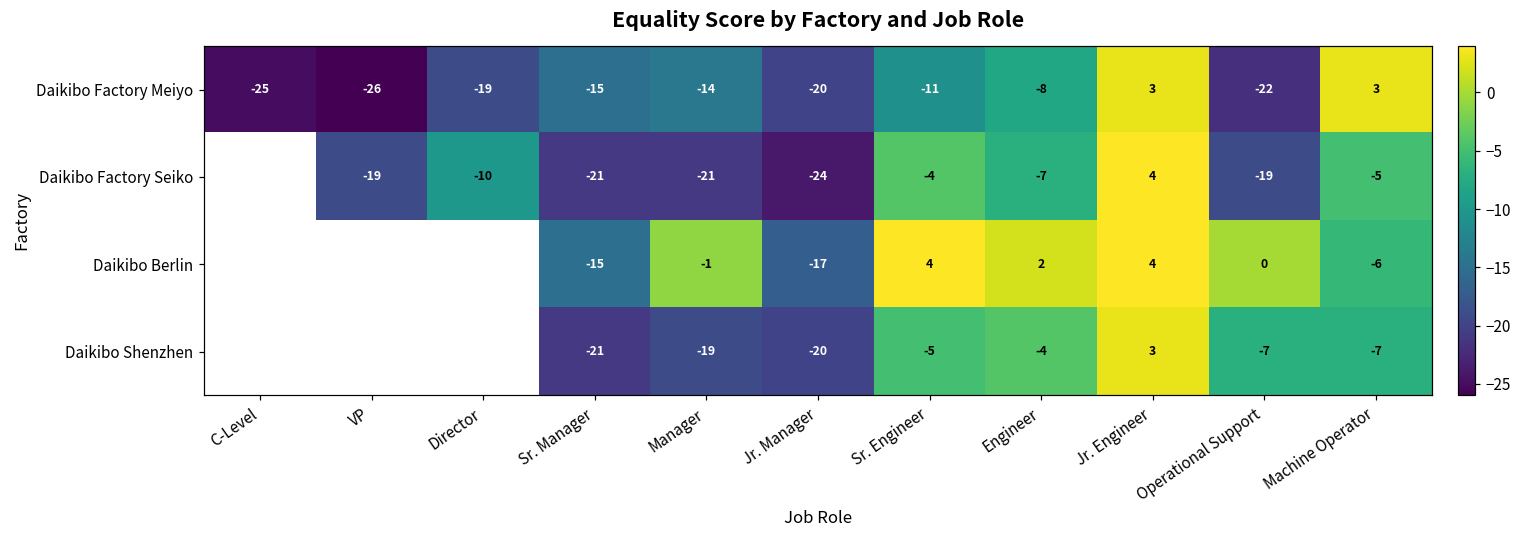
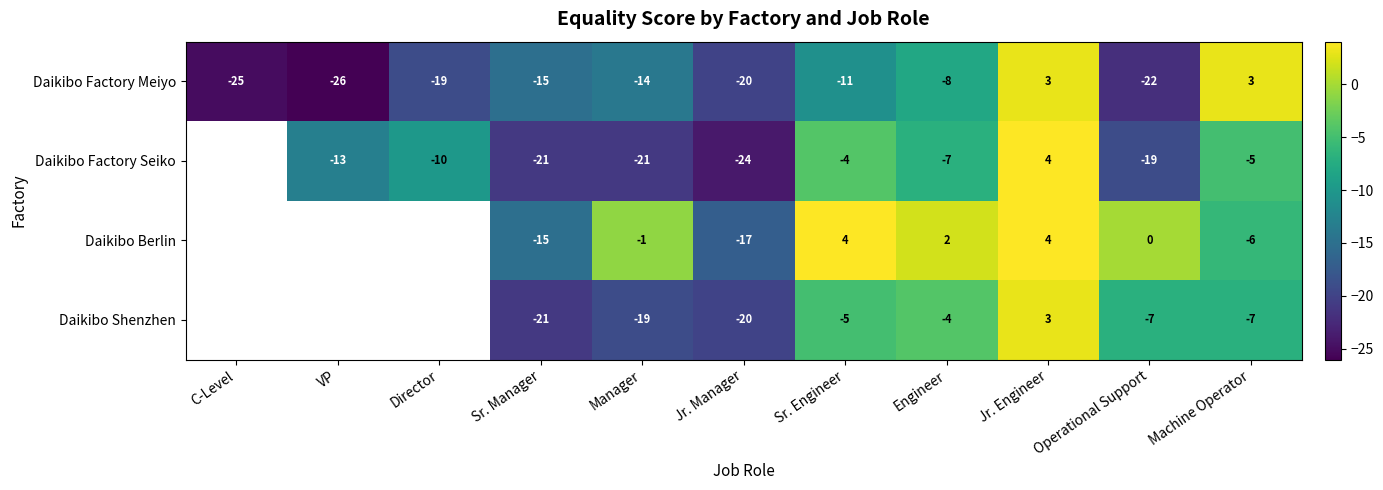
  {
    "Daikibo Factory Meiyo": {
      "C-Level": -25,
      "VP": -26,
      "Director": -19,
      "Sr. Manager": -15,
      "Manager": -14,
      "Jr. Manager": -20,
      "Sr. Engineer": -11,
      "Engineer": -8,
      "Jr. Engineer": 3,
      "Operational Support": -22,
      "Machine Operator": 3
    },
    "Daikibo Factory Seiko": {
-     "VP": -19,
+     "VP": -13,
      "Director": -10,
      "Sr. Manager": -21,
      "Manager": -21,
      "Jr. Manager": -24,
      "Sr. Engineer": -4,
      "Engineer": -7,
      "Jr. Engineer": 4,
      "Operational Support": -19,
      "Machine Operator": -5
    },
    "Daikibo Berlin": {
      "Sr. Manager": -15,
      "Manager": -1,
      "Jr. Manager": -17,
      "Sr. Engineer": 4,
      "Engineer": 2,
      "Jr. Engineer": 4,
      "Operational Support": 0,
      "Machine Operator": -6
    },
    "Daikibo Shenzhen": {
      "Sr. Manager": -21,
      "Manager": -19,
      "Jr. Manager": -20,
      "Sr. Engineer": -5,
      "Engineer": -4,
      "Jr. Engineer": 3,
      "Operational Support": -7,
      "Machine Operator": -7
    }
  }
